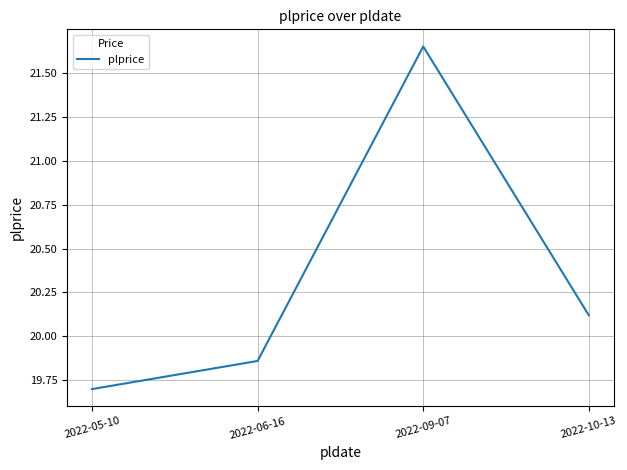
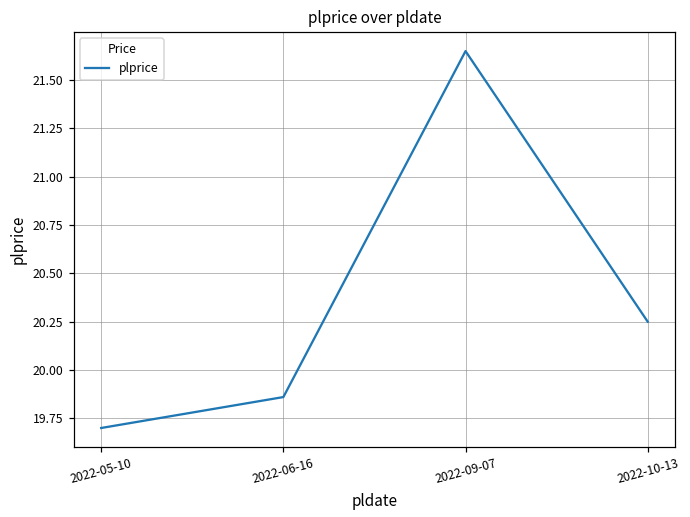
  {
    "2022-05-10": 19.70,
    "2022-06-16": 19.86,
    "2022-09-07": 21.65,
-   "2022-10-13": 20.12
+   "2022-10-13": 20.25
  }
